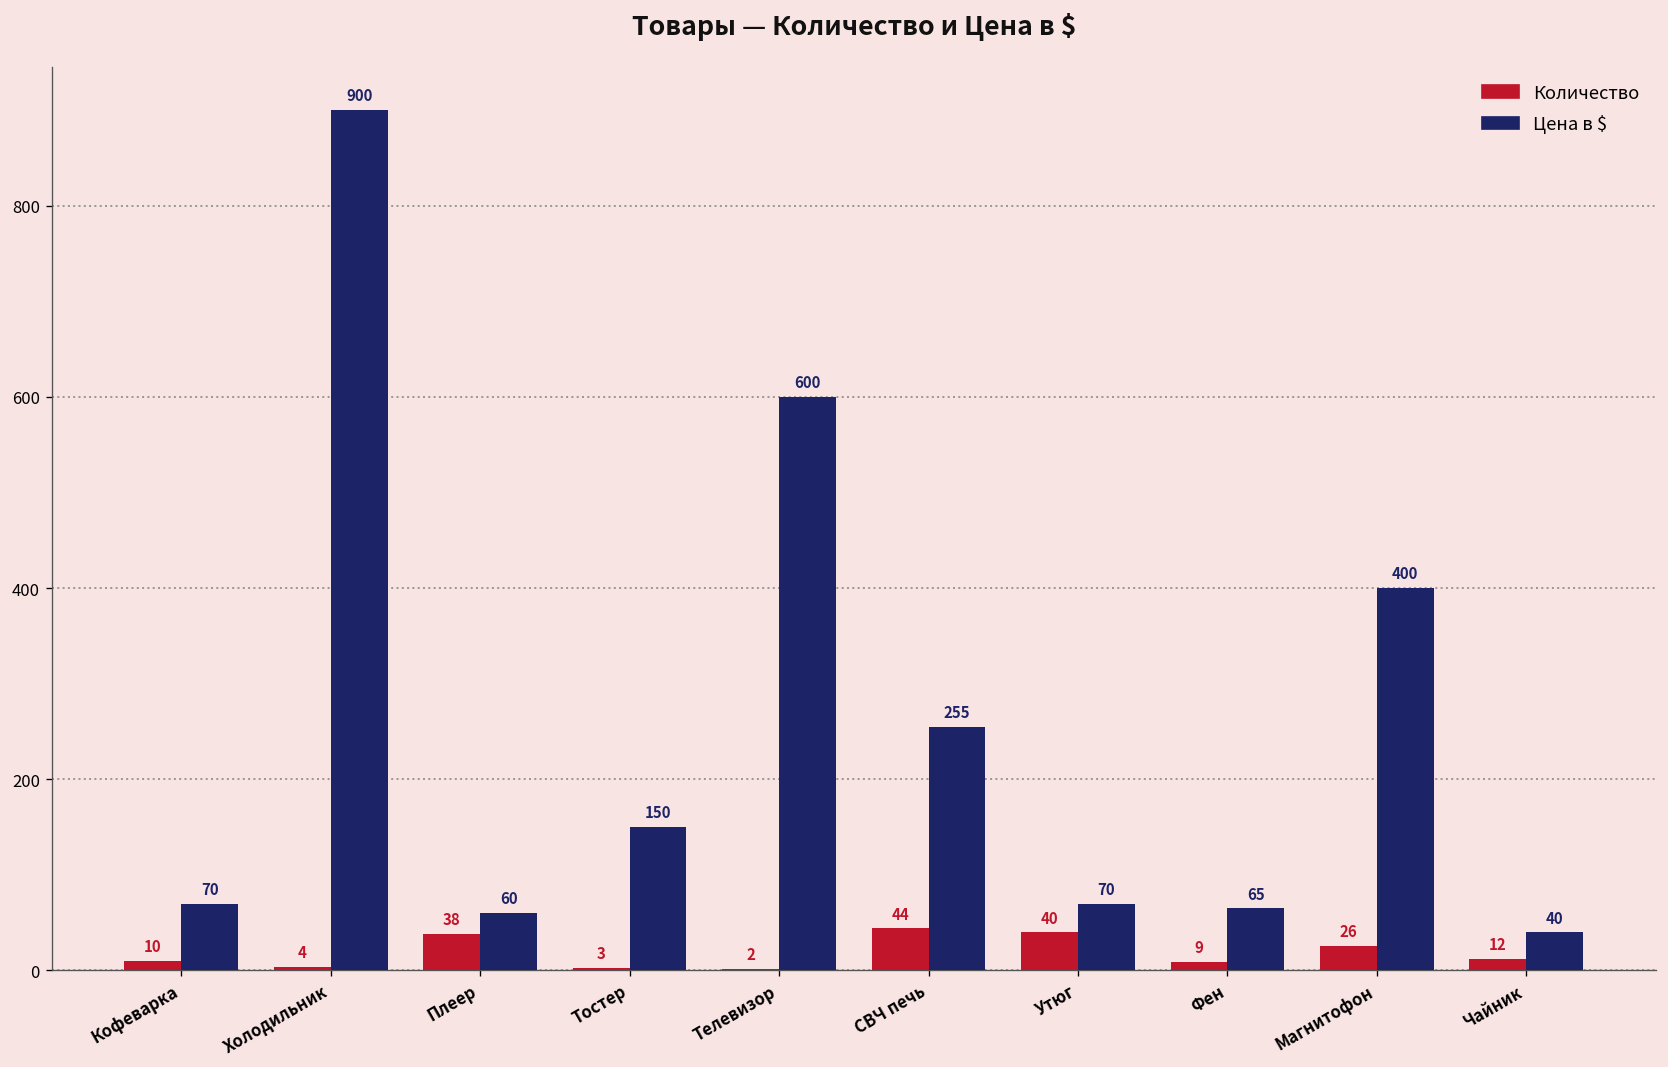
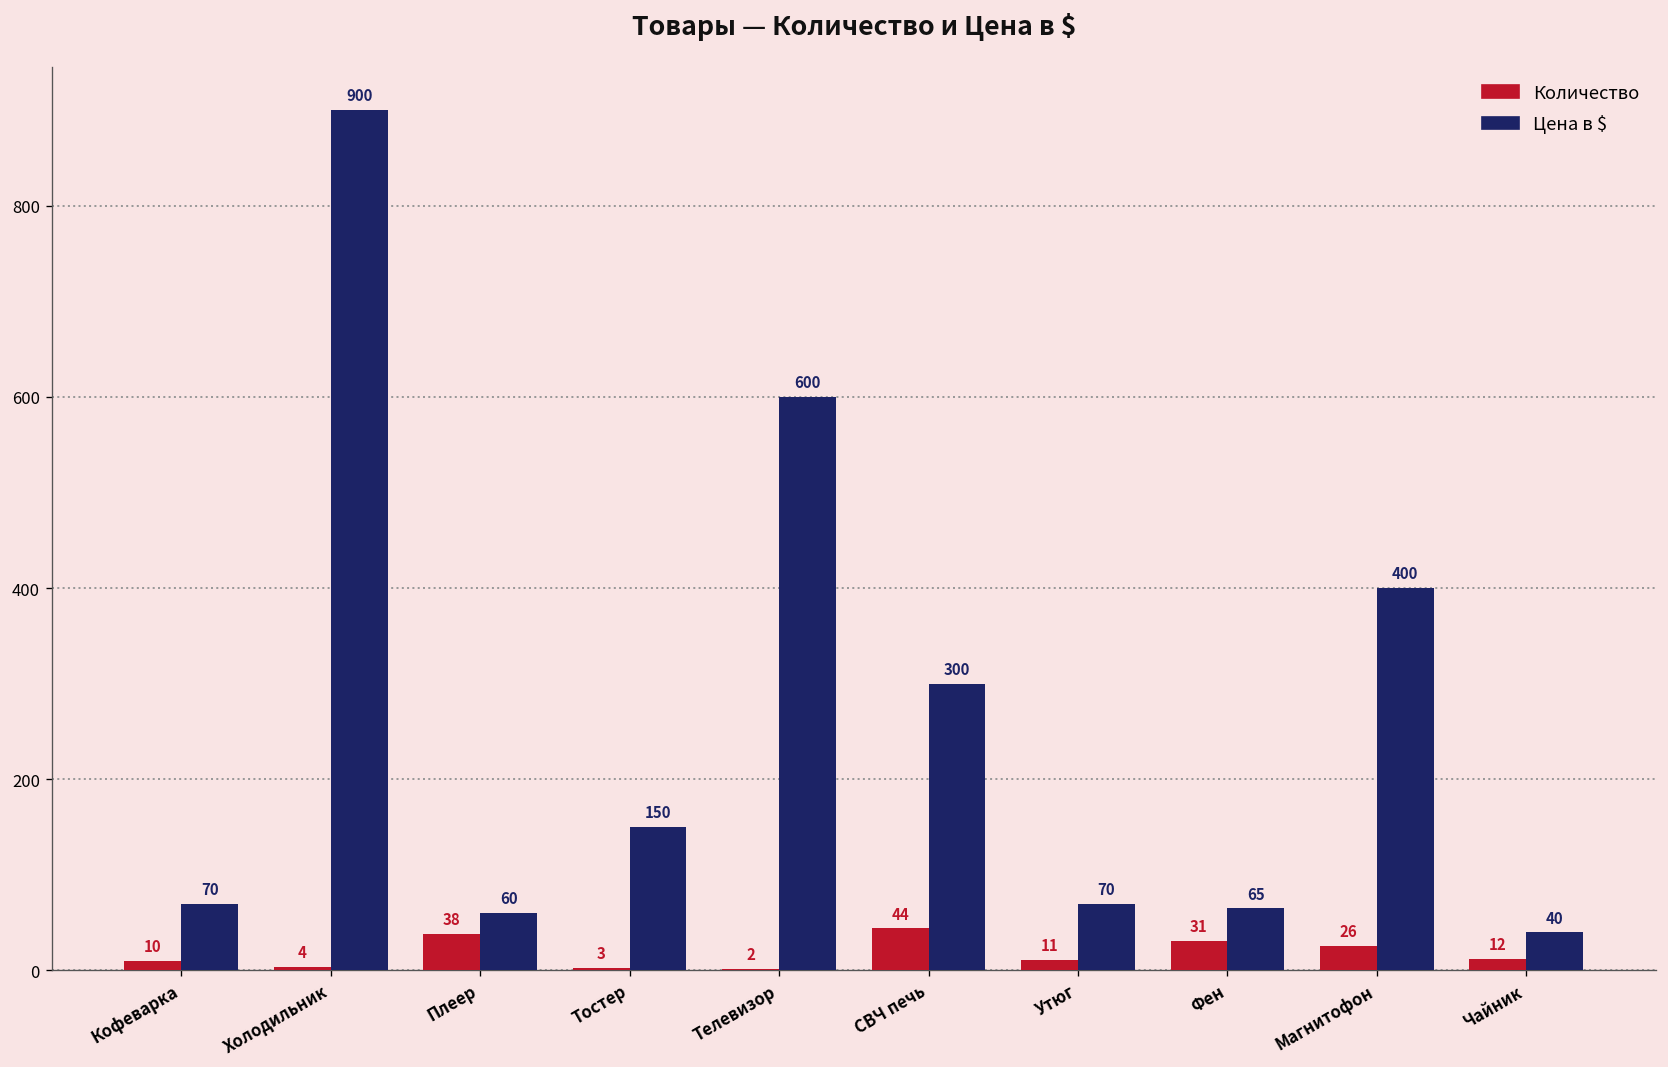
  {
    "Количество": {
      "Кофеварка": 10,
      "Холодильник": 4,
      "Плеер": 38,
      "Тостер": 3,
      "Телевизор": 2,
      "СВЧ печь": 44,
-     "Утюг": 40,
-     "Фен": 9,
+     "Утюг": 11,
+     "Фен": 31,
      "Магнитофон": 26,
      "Чайник": 12
    },
    "Цена в $": {
      "Кофеварка": 70,
      "Холодильник": 900,
      "Плеер": 60,
      "Тостер": 150,
      "Телевизор": 600,
-     "СВЧ печь": 255,
+     "СВЧ печь": 300,
      "Утюг": 70,
      "Фен": 65,
      "Магнитофон": 400,
      "Чайник": 40
    }
  }
